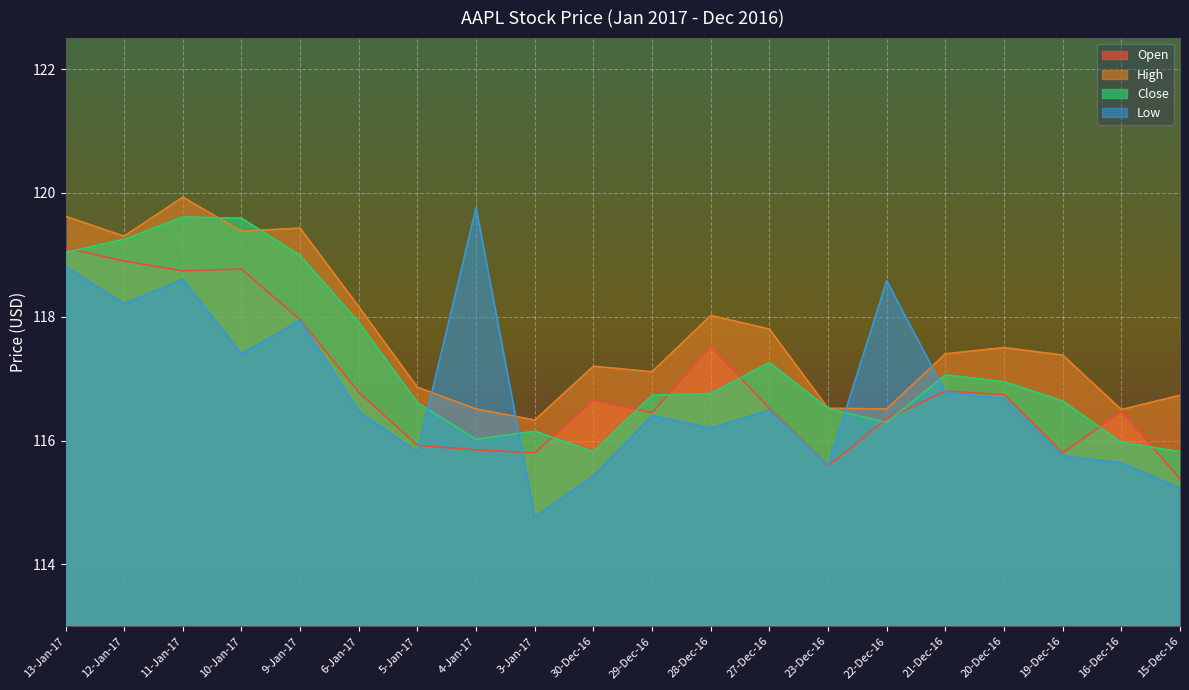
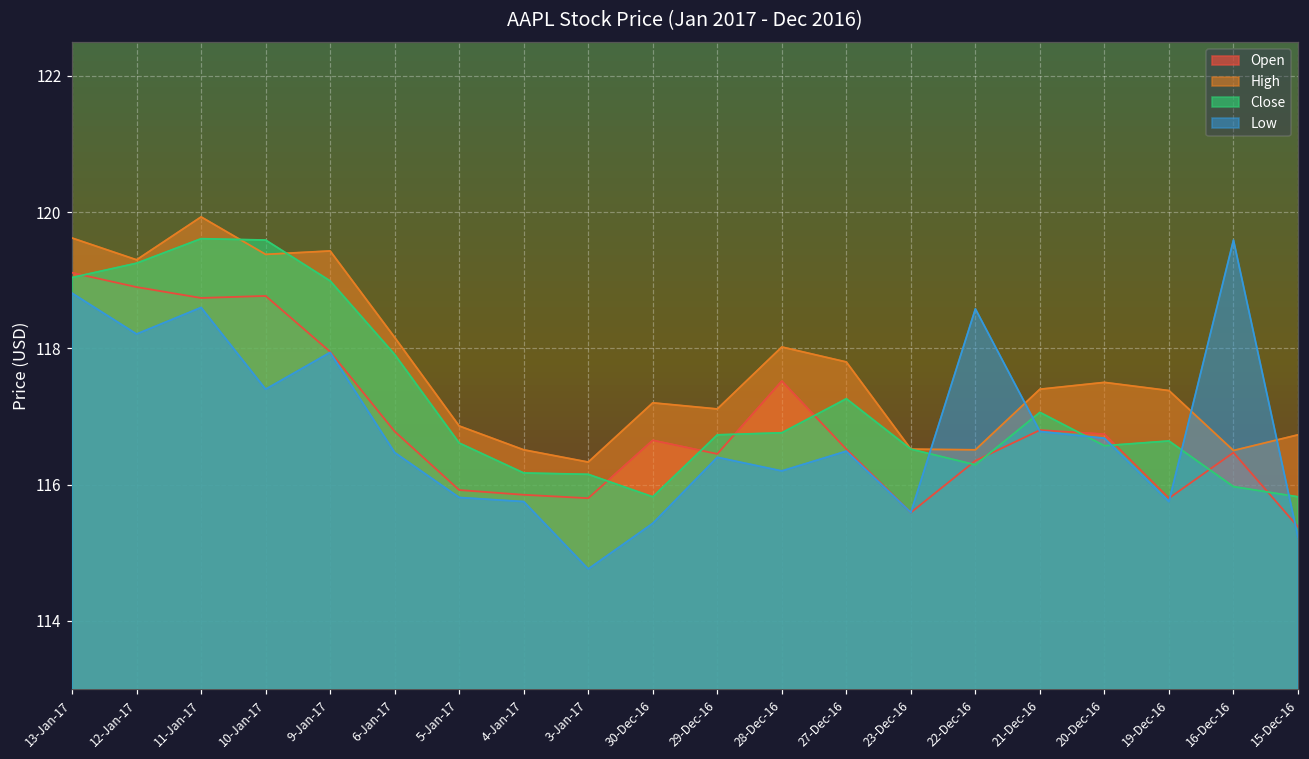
  {
    "Close": {
      "13-Jan-17": 119.0,
      "12-Jan-17": 119.3,
      "11-Jan-17": 119.6,
      "10-Jan-17": 119.6,
      "9-Jan-17": 119.0,
      "6-Jan-17": 117.9,
      "5-Jan-17": 116.6,
-     "4-Jan-17": 116.0,
+     "4-Jan-17": 116.2,
      "3-Jan-17": 116.2,
      "30-Dec-16": 115.8,
      "29-Dec-16": 116.7,
      "28-Dec-16": 116.8,
      "27-Dec-16": 117.3,
      "22-Dec-16": 116.3,
      "21-Dec-16": 117.1,
-     "20-Dec-16": 117.0,
+     "20-Dec-16": 116.6,
      "19-Dec-16": 116.6,
      "16-Dec-16": 116.0,
      "15-Dec-16": 115.8
    },
    "Low": {
      "13-Jan-17": 118.8,
      "12-Jan-17": 118.2,
      "11-Jan-17": 118.6,
      "10-Jan-17": 117.4,
      "6-Jan-17": 116.5,
      "5-Jan-17": 115.8,
-     "4-Jan-17": 119.8,
+     "4-Jan-17": 115.8,
      "3-Jan-17": 114.8,
      "30-Dec-16": 115.4,
      "29-Dec-16": 116.4,
      "28-Dec-16": 116.2,
      "22-Dec-16": 118.6,
      "20-Dec-16": 116.7,
      "19-Dec-16": 115.8,
-     "16-Dec-16": 115.6,
+     "16-Dec-16": 119.6,
      "15-Dec-16": 115.2
    }
  }
